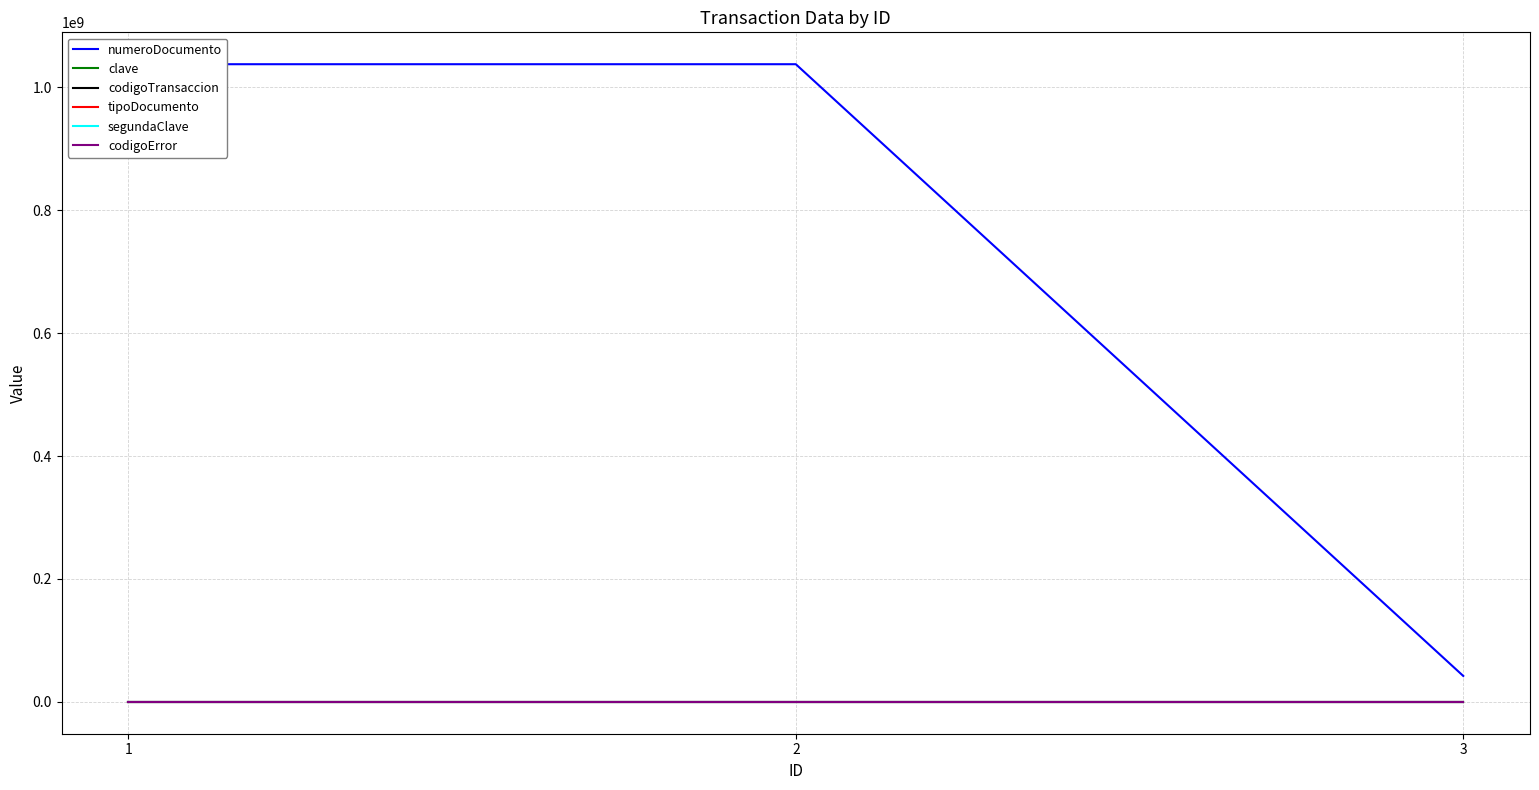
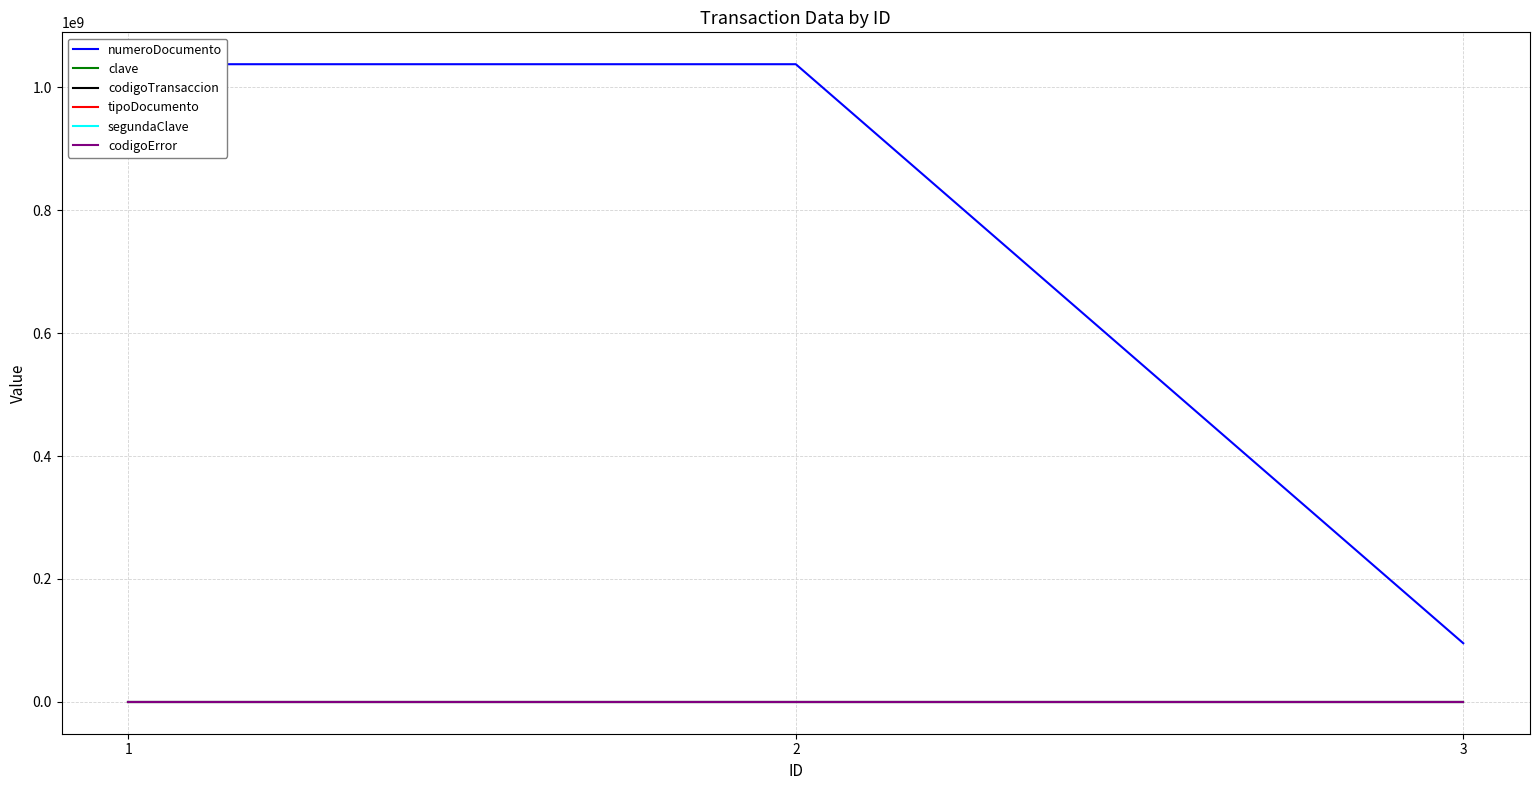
  {
    "numeroDocumento": {
      "2": 1040000000,
-     "3": 40000000
+     "3": 100000000
    },
    "codigoError": {
      "1": 0,
      "2": 0,
      "3": 0
    }
  }
